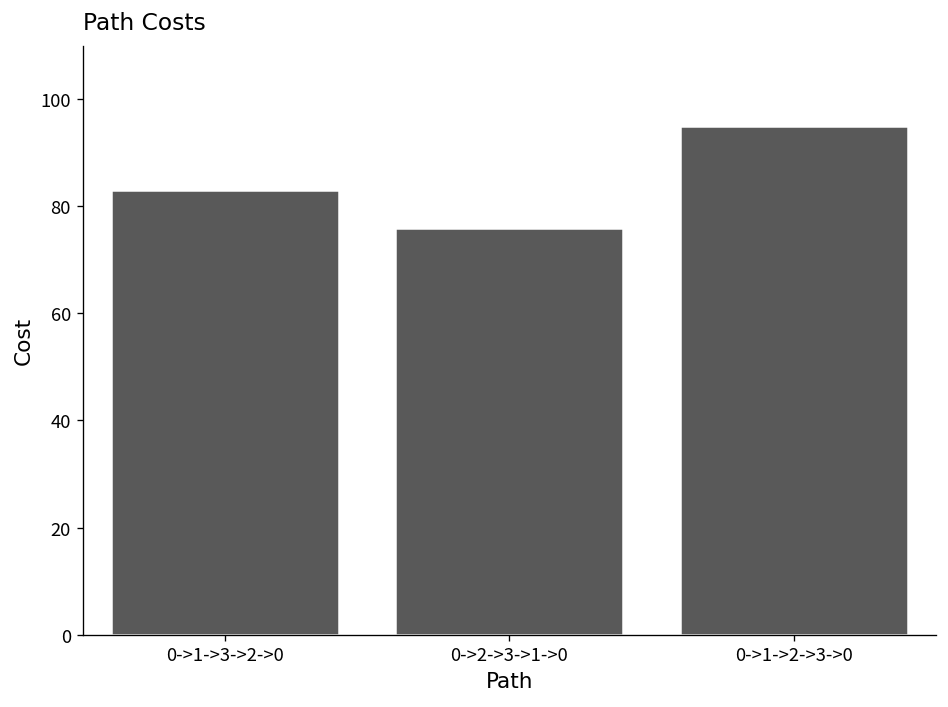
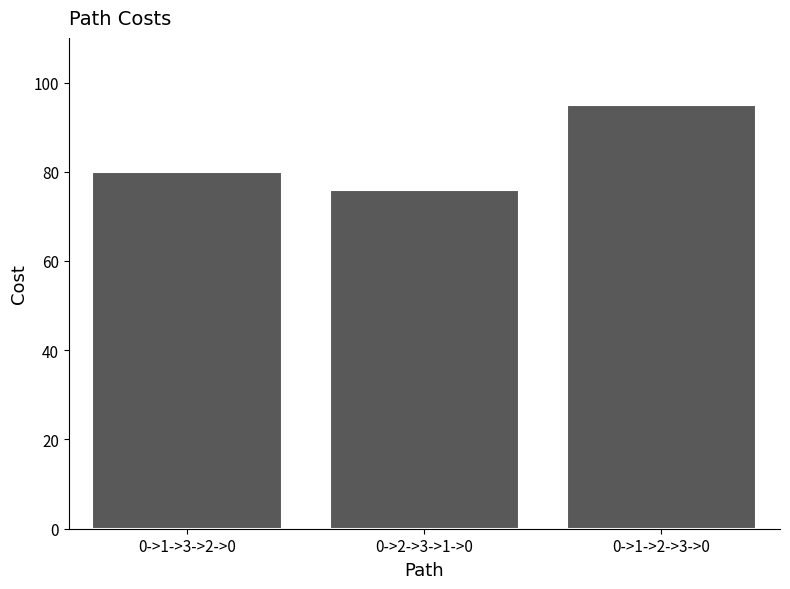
  {
-   "0->1->3->2->0": 83,
+   "0->1->3->2->0": 80,
    "0->2->3->1->0": 76,
    "0->1->2->3->0": 95
  }
